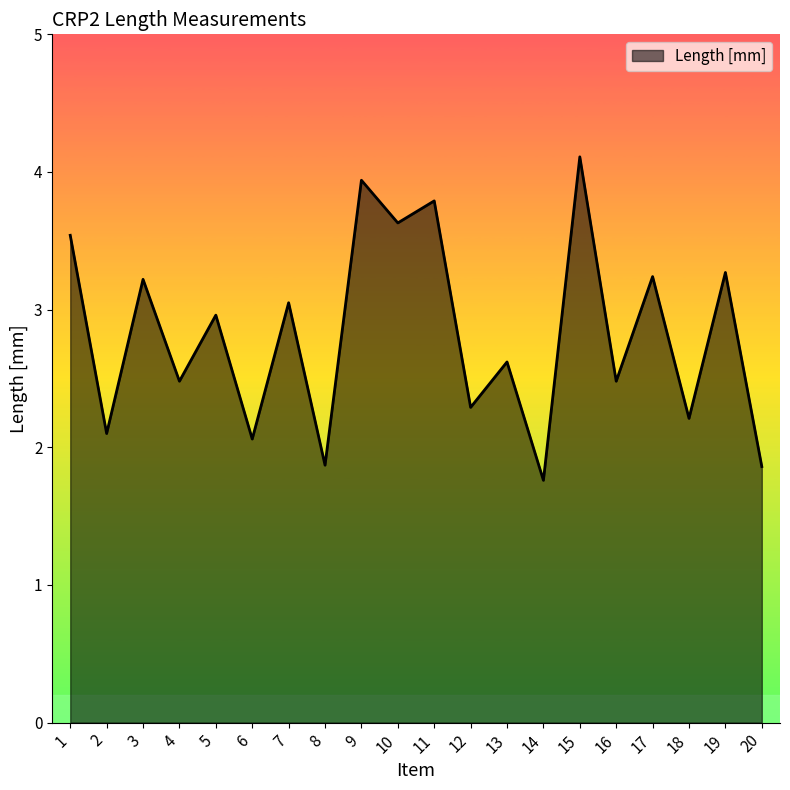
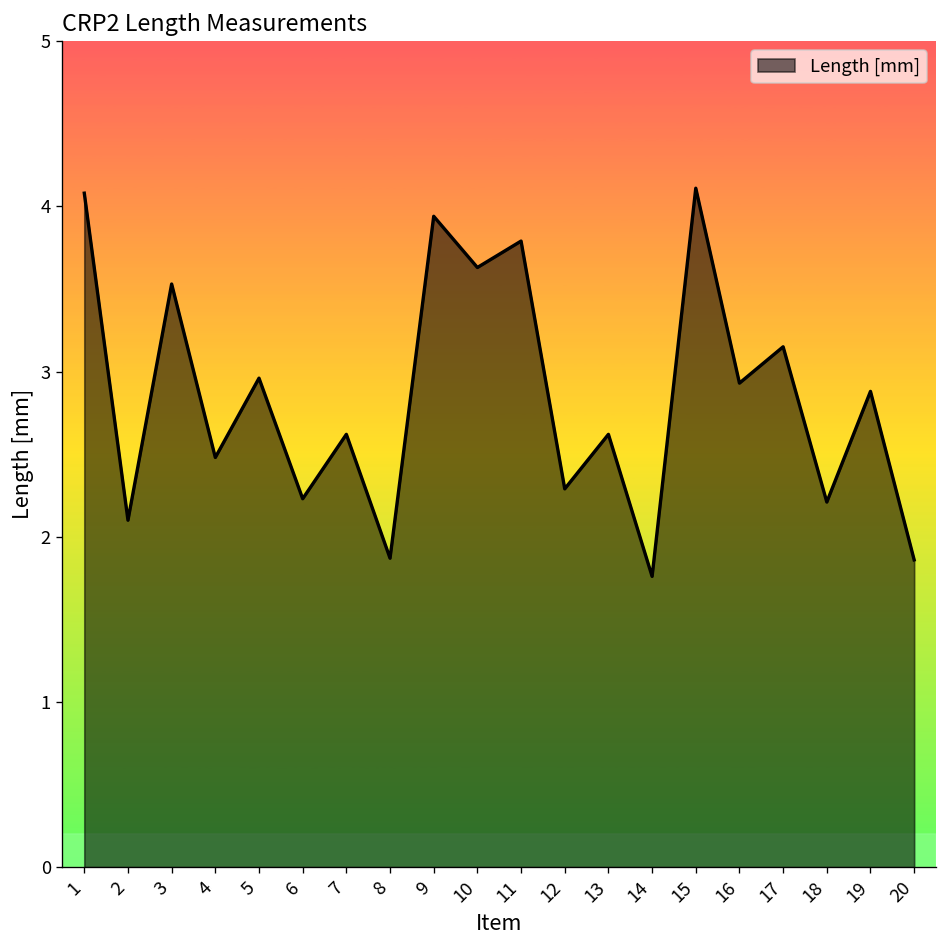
  {
-   "1": 3.54,
+   "1": 4.08,
    "2": 2.10,
-   "3": 3.22,
+   "3": 3.53,
    "4": 2.48,
    "5": 2.96,
-   "6": 2.06,
-   "7": 3.05,
+   "6": 2.23,
+   "7": 2.62,
    "8": 1.87,
    "9": 3.94,
    "10": 3.63,
    "11": 3.79,
    "12": 2.29,
    "13": 2.62,
    "14": 1.76,
    "15": 4.11,
-   "16": 2.48,
-   "17": 3.24,
+   "16": 2.93,
+   "17": 3.15,
    "18": 2.21,
-   "19": 3.27,
+   "19": 2.88,
    "20": 1.86
  }
